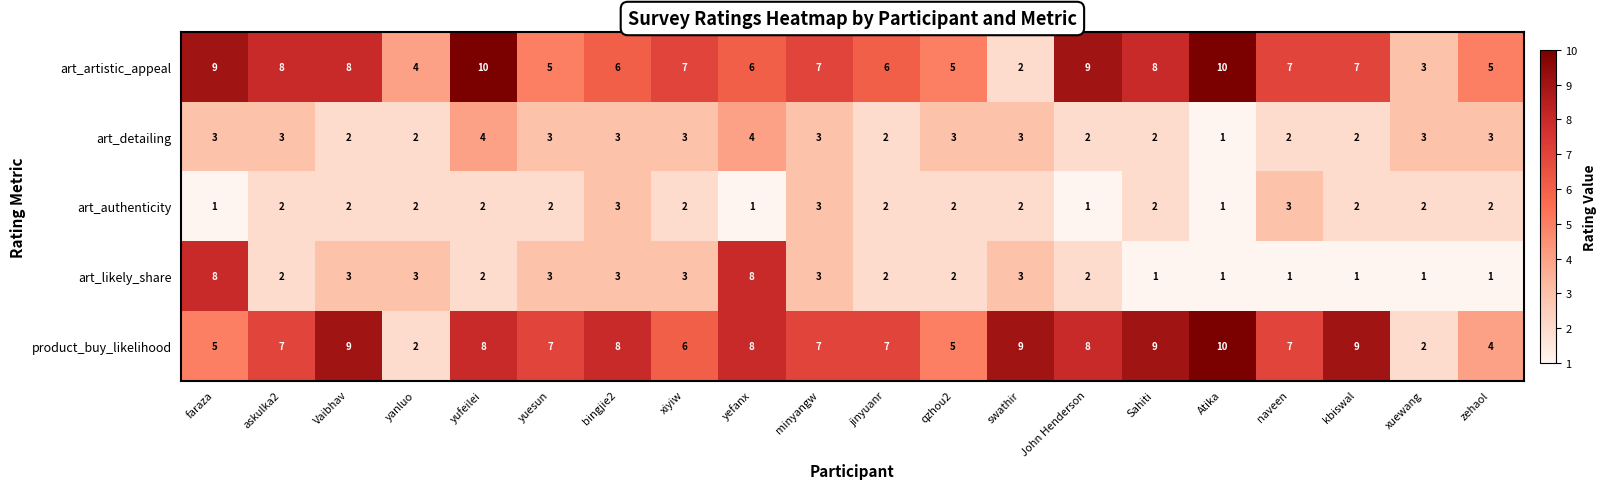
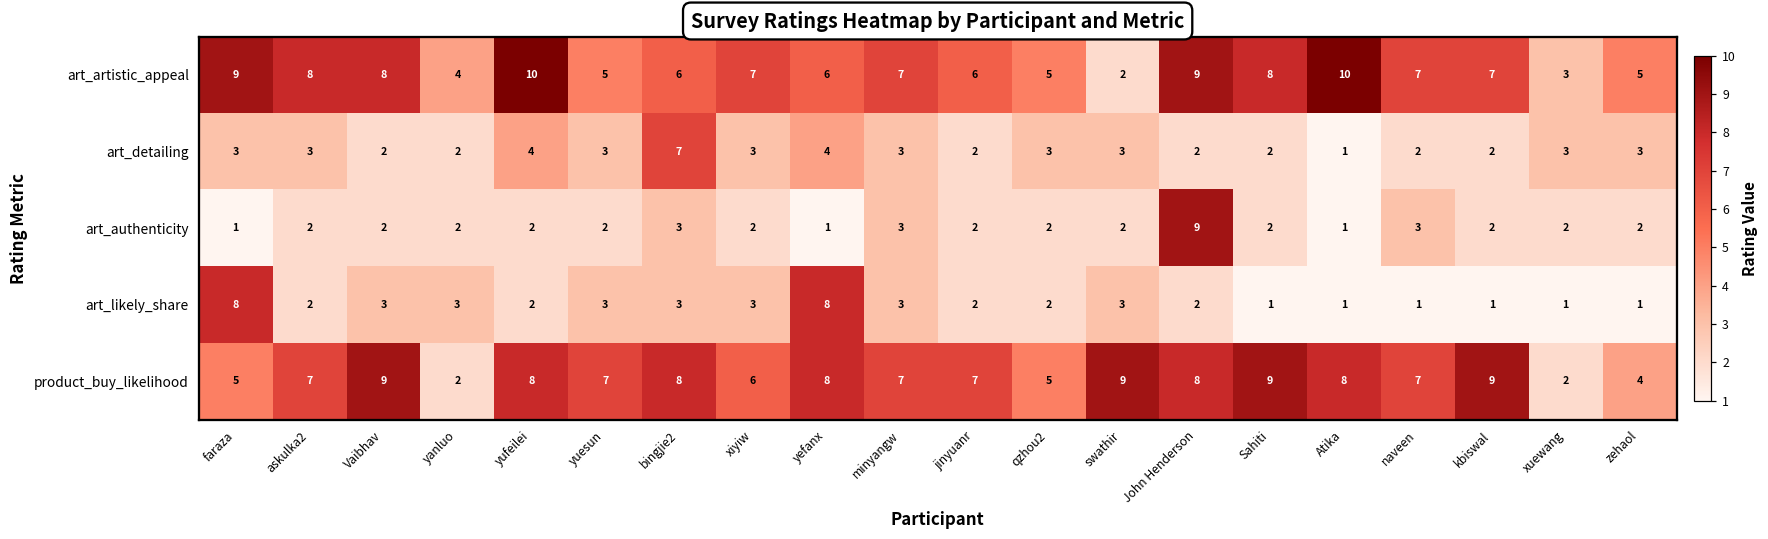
  {
    "art_artistic_appeal": {
      "faraza": 9,
      "askulka2": 8,
      "Vaibhav": 8,
      "yanluo": 4,
      "yufeilei": 10,
      "yuesun": 5,
      "bingjie2": 6,
      "xiyiw": 7,
      "yefanx": 6,
      "minyangw": 7,
      "jinyuanr": 6,
      "qzhou2": 5,
      "swathir": 2,
      "John Henderson": 9,
      "Sahiti": 8,
      "Atika": 10,
      "naveen": 7,
      "kbiswal": 7,
      "xuewang": 3,
      "zehaol": 5
    },
    "art_detailing": {
      "faraza": 3,
      "askulka2": 3,
      "Vaibhav": 2,
      "yanluo": 2,
      "yufeilei": 4,
      "yuesun": 3,
-     "bingjie2": 3,
+     "bingjie2": 7,
      "xiyiw": 3,
      "yefanx": 4,
      "minyangw": 3,
      "jinyuanr": 2,
      "qzhou2": 3,
      "swathir": 3,
      "John Henderson": 2,
      "Sahiti": 2,
      "Atika": 1,
      "naveen": 2,
      "kbiswal": 2,
      "xuewang": 3,
      "zehaol": 3
    },
    "art_authenticity": {
      "faraza": 1,
      "askulka2": 2,
      "Vaibhav": 2,
      "yanluo": 2,
      "yufeilei": 2,
      "yuesun": 2,
      "bingjie2": 3,
      "xiyiw": 2,
      "yefanx": 1,
      "minyangw": 3,
      "jinyuanr": 2,
      "qzhou2": 2,
      "swathir": 2,
-     "John Henderson": 1,
+     "John Henderson": 9,
      "Sahiti": 2,
      "Atika": 1,
      "naveen": 3,
      "kbiswal": 2,
      "xuewang": 2,
      "zehaol": 2
    },
    "art_likely_share": {
      "faraza": 8,
      "askulka2": 2,
      "Vaibhav": 3,
      "yanluo": 3,
      "yufeilei": 2,
      "yuesun": 3,
      "bingjie2": 3,
      "xiyiw": 3,
      "yefanx": 8,
      "minyangw": 3,
      "jinyuanr": 2,
      "qzhou2": 2,
      "swathir": 3,
      "John Henderson": 2,
      "Sahiti": 1,
      "Atika": 1,
      "naveen": 1,
      "kbiswal": 1,
      "xuewang": 1,
      "zehaol": 1
    },
    "product_buy_likelihood": {
      "faraza": 5,
      "askulka2": 7,
      "Vaibhav": 9,
      "yanluo": 2,
      "yufeilei": 8,
      "yuesun": 7,
      "bingjie2": 8,
      "xiyiw": 6,
      "yefanx": 8,
      "minyangw": 7,
      "jinyuanr": 7,
      "qzhou2": 5,
      "swathir": 9,
      "John Henderson": 8,
      "Sahiti": 9,
-     "Atika": 10,
+     "Atika": 8,
      "naveen": 7,
      "kbiswal": 9,
      "xuewang": 2,
      "zehaol": 4
    }
  }
